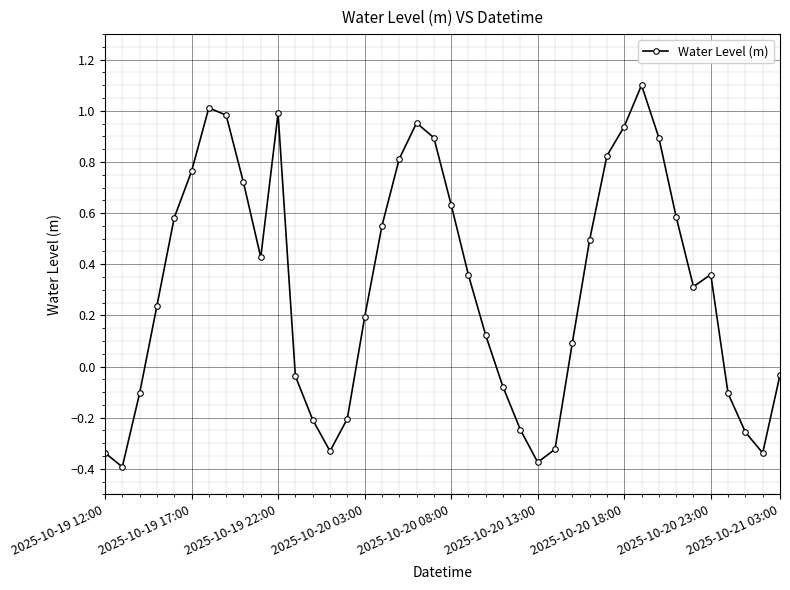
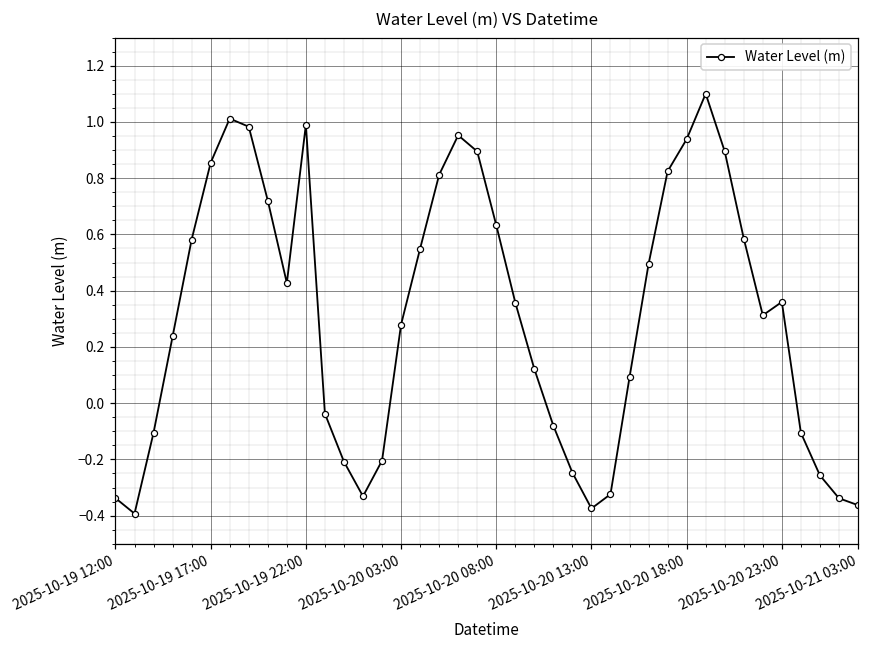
  {
    "2025-10-19 12:00": -0.34,
-   "2025-10-19 17:00": 0.76,
+   "2025-10-19 17:00": 0.85,
    "2025-10-19 22:00": 0.99,
-   "2025-10-20 03:00": 0.19,
+   "2025-10-20 03:00": 0.28,
    "2025-10-20 08:00": 0.63,
    "2025-10-20 13:00": -0.37,
    "2025-10-20 18:00": 0.94,
    "2025-10-20 23:00": 0.36,
-   "2025-10-21 03:00": -0.03
+   "2025-10-21 03:00": -0.36
  }
